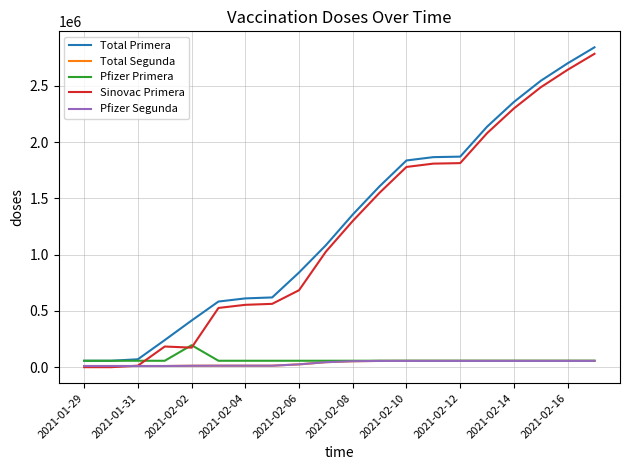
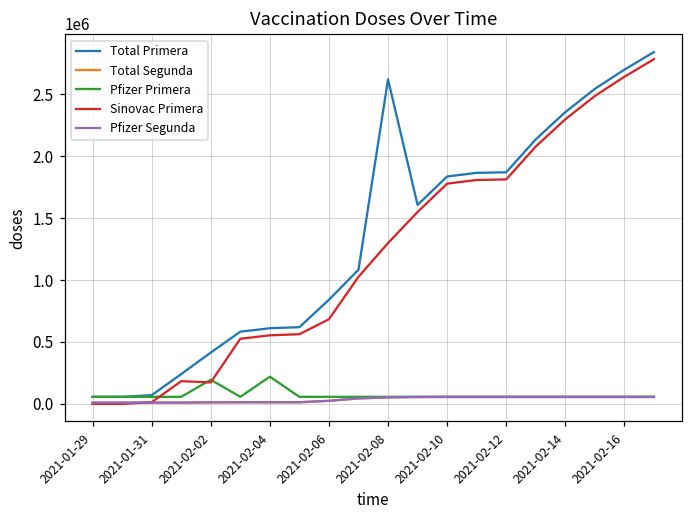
  {
    "Total Primera": {
      "2021-02-02": 410000,
      "2021-02-04": 610000,
      "2021-02-06": 840000,
-     "2021-02-08": 1360000,
+     "2021-02-08": 2620000,
      "2021-02-10": 1840000,
      "2021-02-12": 1870000,
      "2021-02-14": 2360000,
      "2021-02-16": 2700000
    },
    "Pfizer Segunda": {
      "2021-02-02": 10000,
      "2021-02-04": 10000,
      "2021-02-06": 20000
    },
    "Pfizer Primera": {
-     "2021-02-04": 60000,
+     "2021-02-04": 220000,
      "2021-02-06": 60000
    },
    "Sinovac Primera": {
      "2021-02-04": 550000,
      "2021-02-06": 680000,
      "2021-02-08": 1300000,
      "2021-02-10": 1780000,
      "2021-02-12": 1810000,
      "2021-02-14": 2300000,
      "2021-02-16": 2640000
    }
  }
